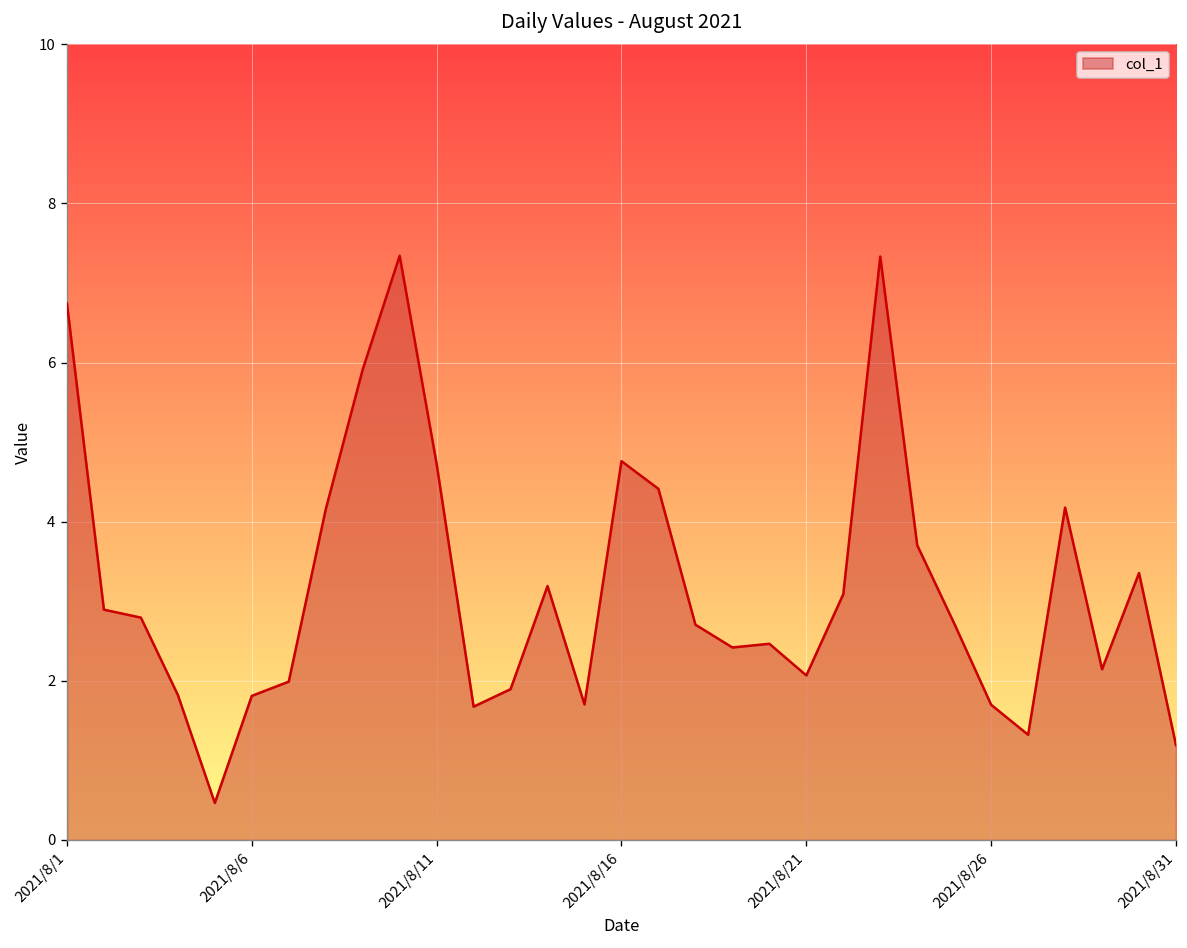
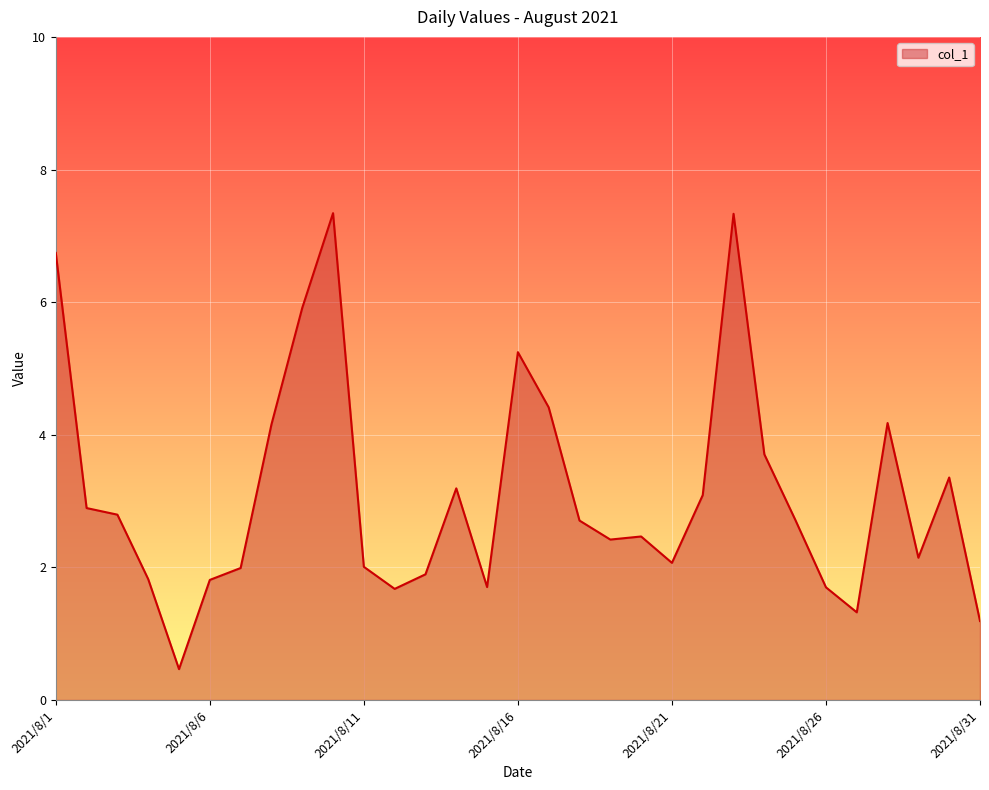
  {
    "2021/8/1": 6.7,
    "2021/8/6": 1.8,
-   "2021/8/11": 4.7,
-   "2021/8/16": 4.8,
+   "2021/8/11": 2.0,
+   "2021/8/16": 5.2,
    "2021/8/21": 2.1,
    "2021/8/26": 1.7,
    "2021/8/31": 1.2
  }
